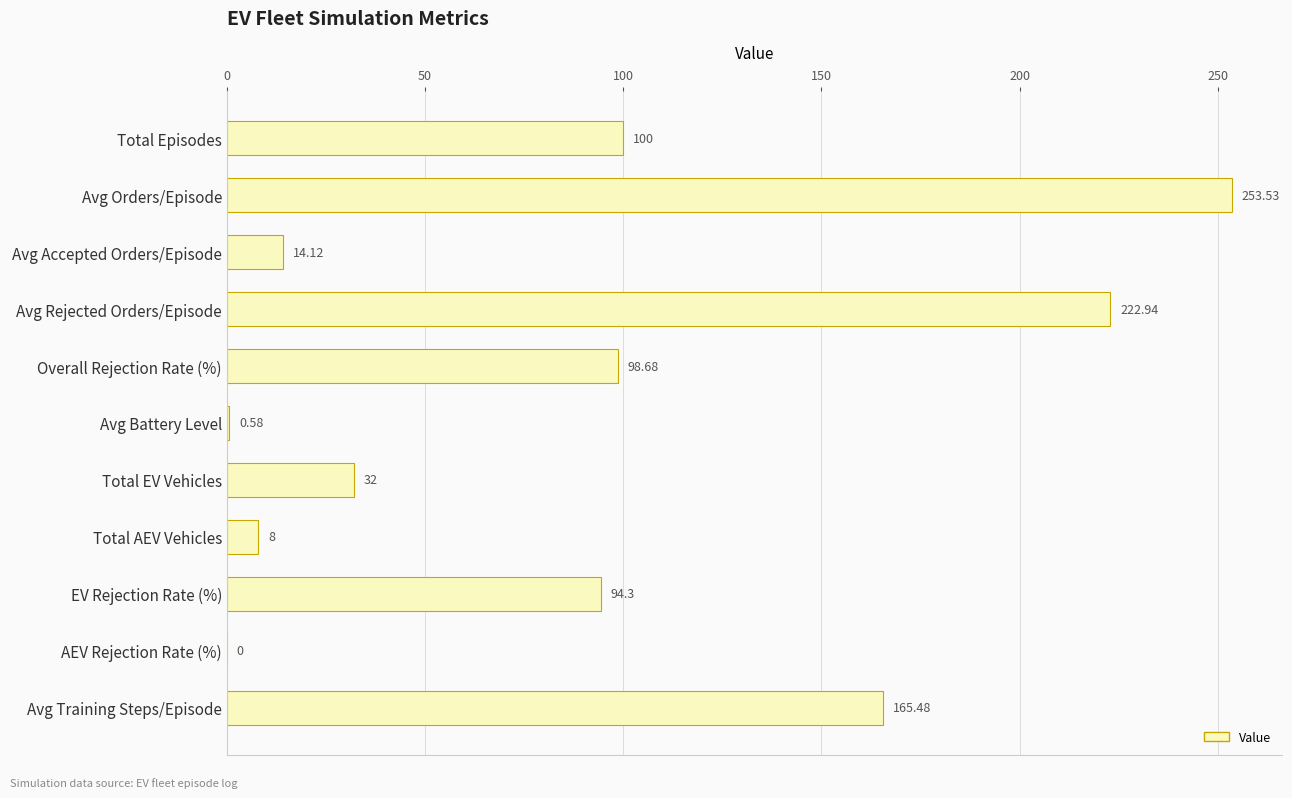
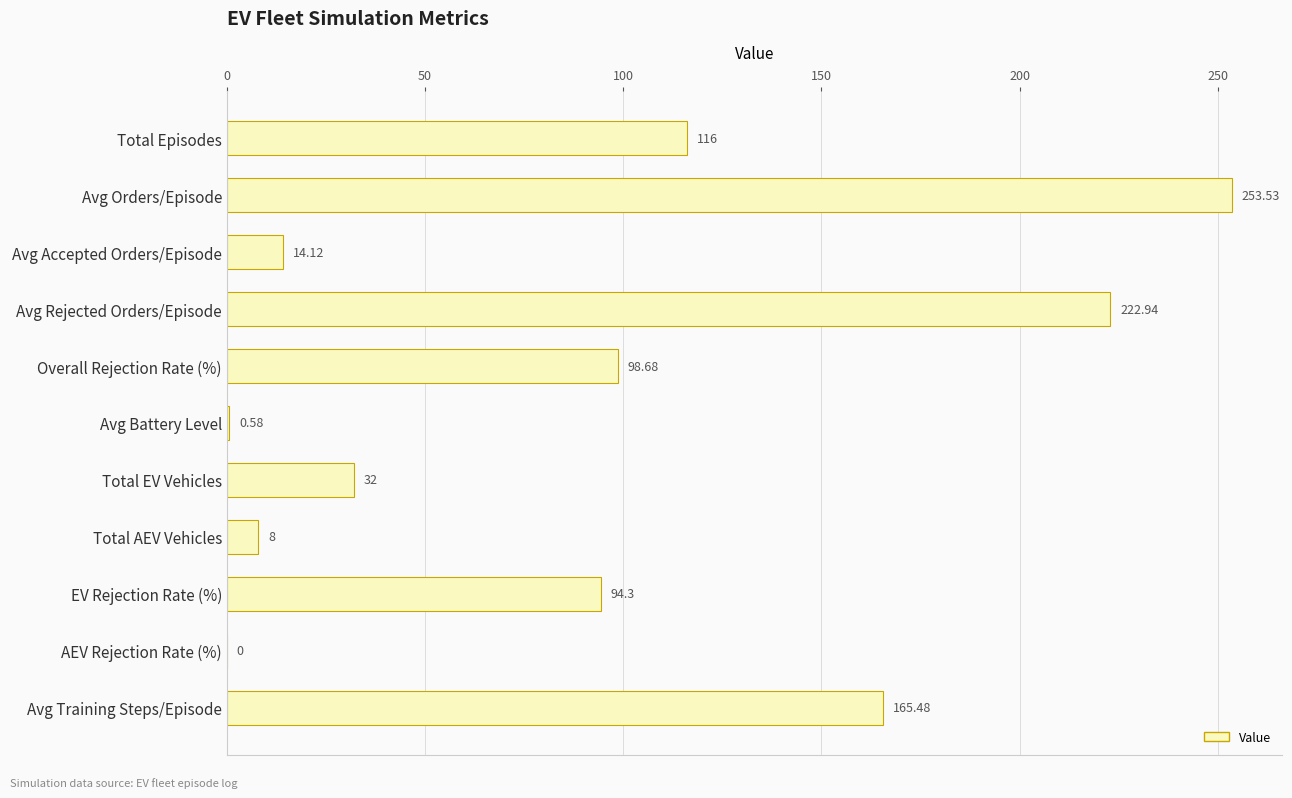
  {
-   "Total Episodes": 100,
+   "Total Episodes": 116,
    "Avg Orders/Episode": 253.53,
    "Avg Accepted Orders/Episode": 14.12,
    "Avg Rejected Orders/Episode": 222.94,
    "Overall Rejection Rate (%)": 98.68,
    "Avg Battery Level": 0.58,
    "Total EV Vehicles": 32,
    "Total AEV Vehicles": 8,
    "EV Rejection Rate (%)": 94.3,
    "AEV Rejection Rate (%)": 0,
    "Avg Training Steps/Episode": 165.48
  }
